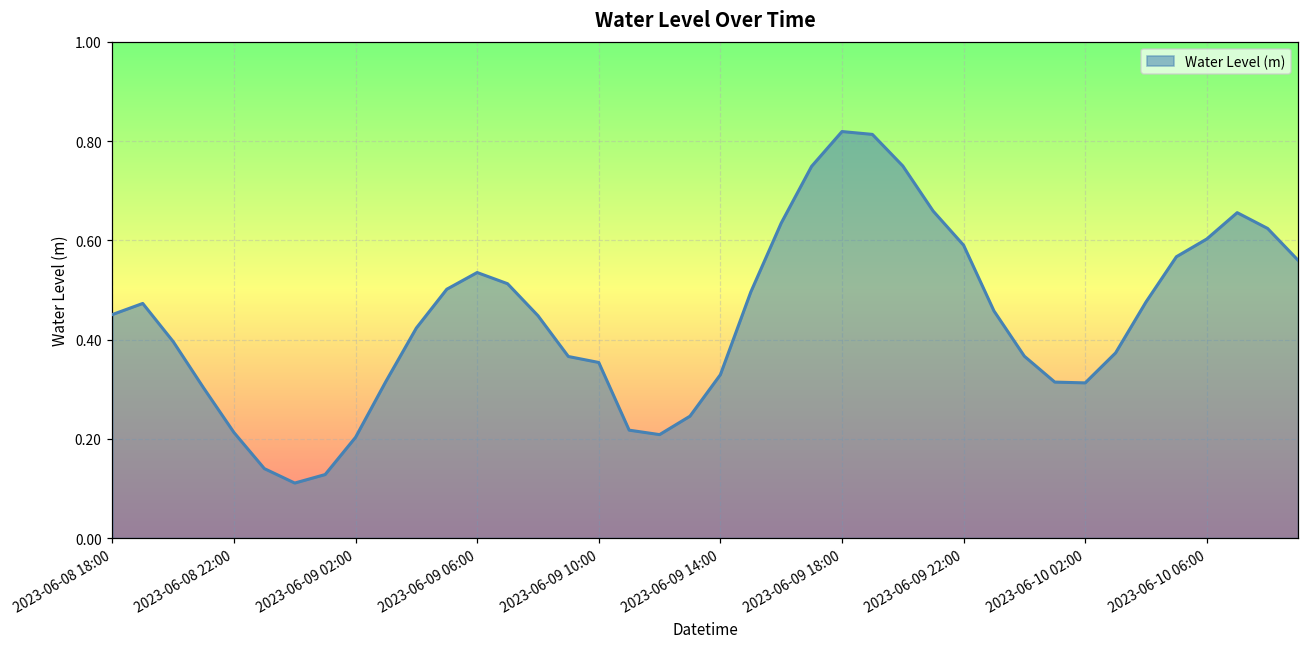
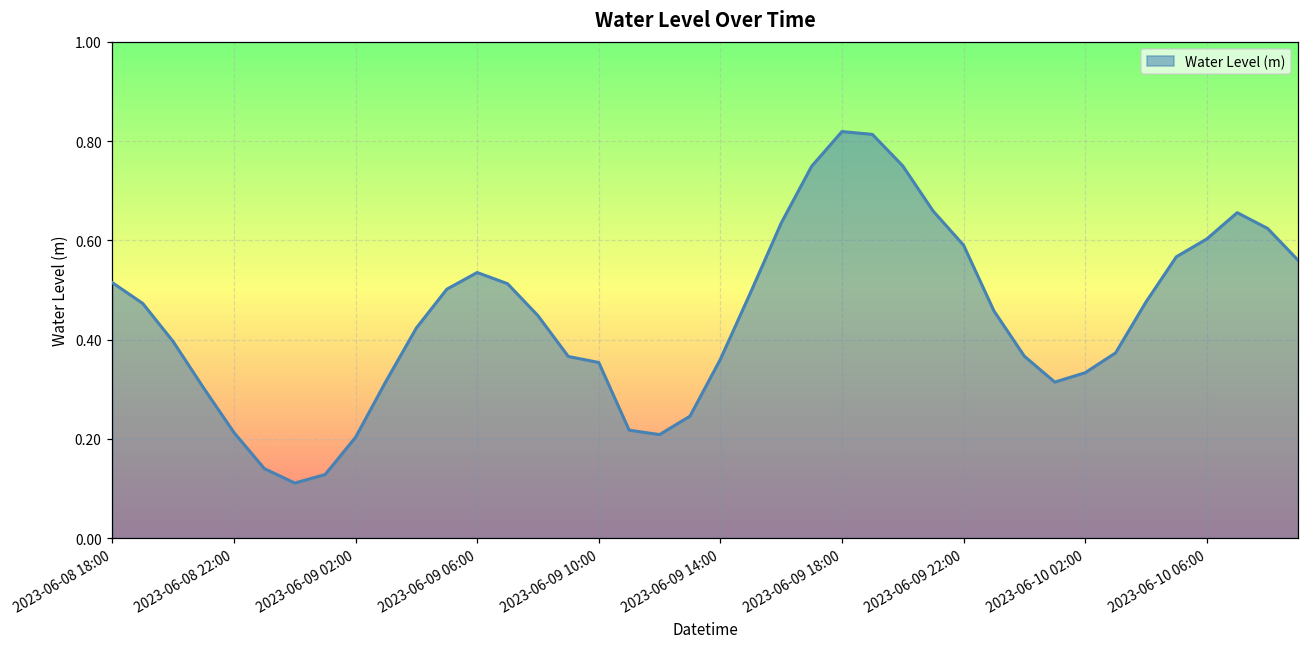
  {
-   "2023-06-08 18:00": 0.45,
+   "2023-06-08 18:00": 0.51,
    "2023-06-08 22:00": 0.21,
    "2023-06-09 02:00": 0.20,
    "2023-06-09 06:00": 0.54,
    "2023-06-09 10:00": 0.35,
-   "2023-06-09 14:00": 0.33,
+   "2023-06-09 14:00": 0.36,
    "2023-06-09 18:00": 0.82,
    "2023-06-09 22:00": 0.59,
-   "2023-06-10 02:00": 0.31,
+   "2023-06-10 02:00": 0.33,
    "2023-06-10 06:00": 0.60
  }
